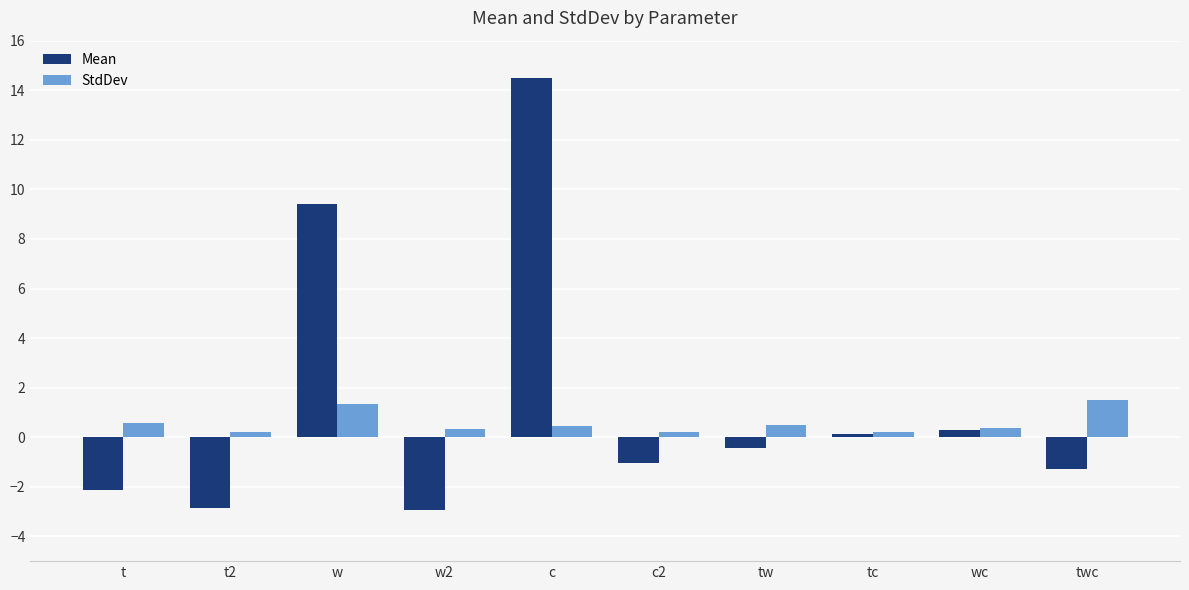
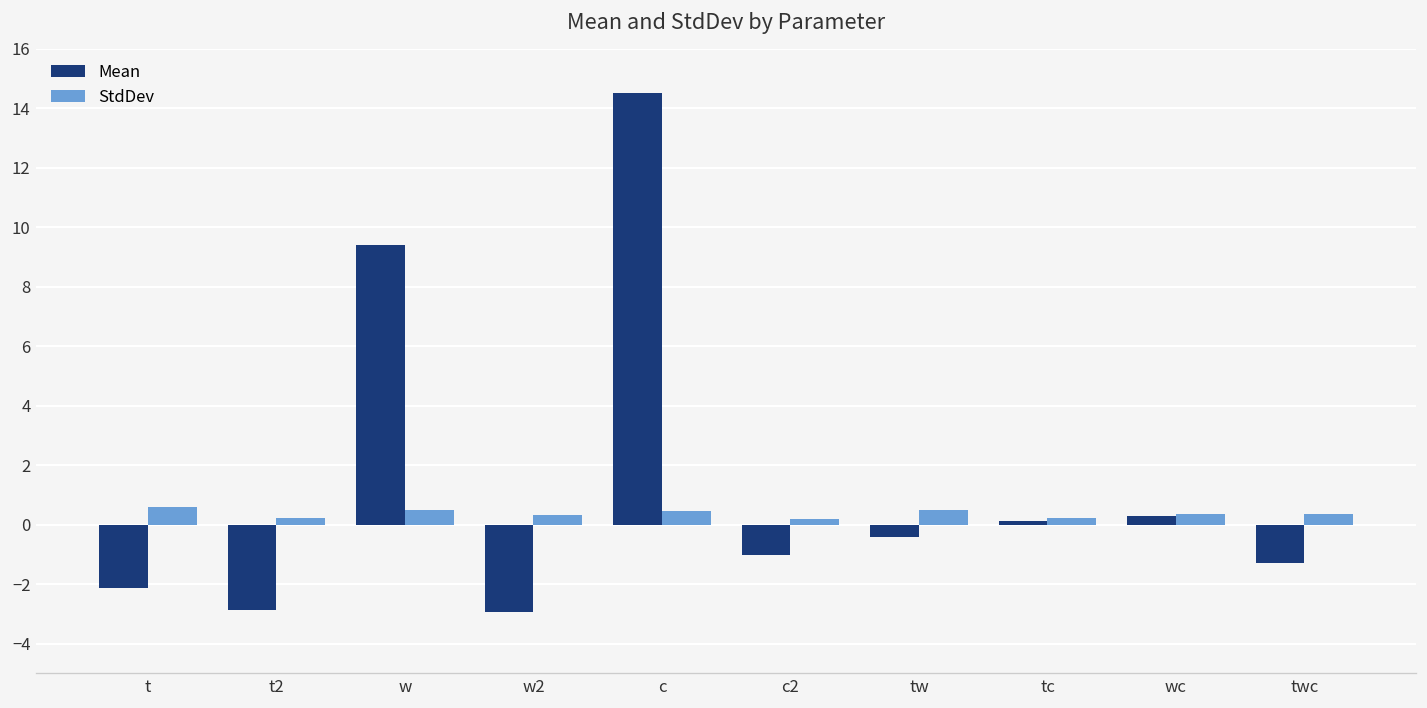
  {
    "Mean": {
      "t": -2.1,
      "t2": -2.9,
      "w": 9.4,
      "w2": -2.9,
      "c": 14.5,
      "c2": -1.0,
      "tw": -0.4,
      "tc": 0.1,
      "wc": 0.3,
      "twc": -1.3
    },
    "StdDev": {
      "t": 0.6,
      "t2": 0.2,
-     "w": 1.3,
+     "w": 0.5,
      "w2": 0.3,
      "c": 0.4,
      "c2": 0.2,
      "tw": 0.5,
      "tc": 0.2,
      "wc": 0.4,
-     "twc": 1.5
+     "twc": 0.4
    }
  }
